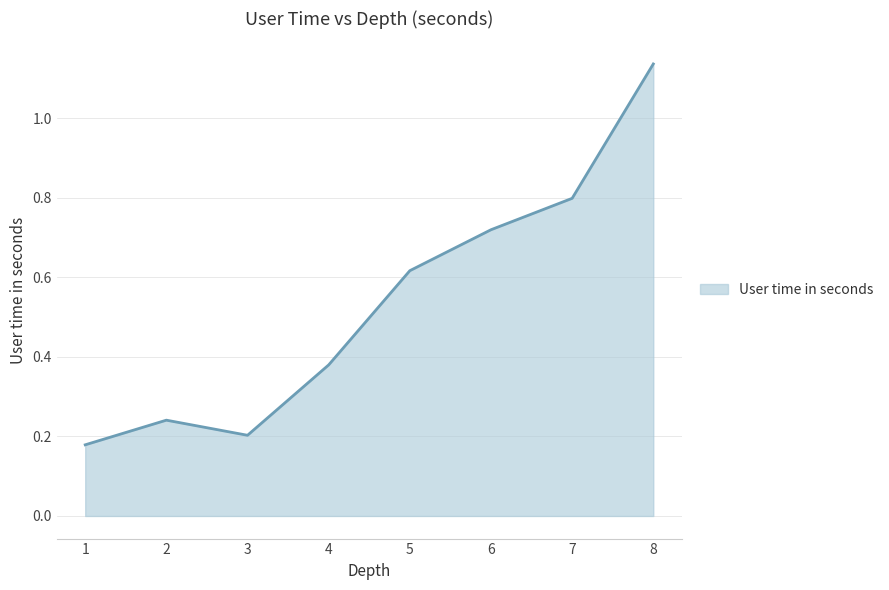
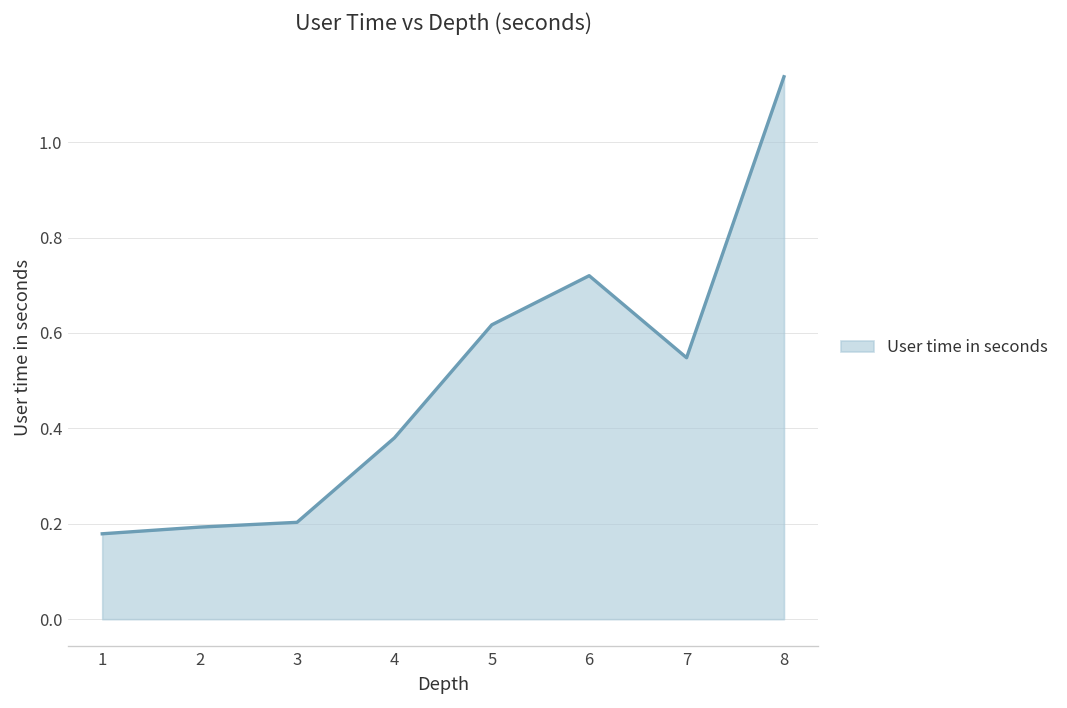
  {
    "1": 0.18,
-   "2": 0.24,
+   "2": 0.19,
    "3": 0.20,
    "4": 0.38,
    "5": 0.62,
    "6": 0.72,
-   "7": 0.80,
+   "7": 0.55,
    "8": 1.14
  }
